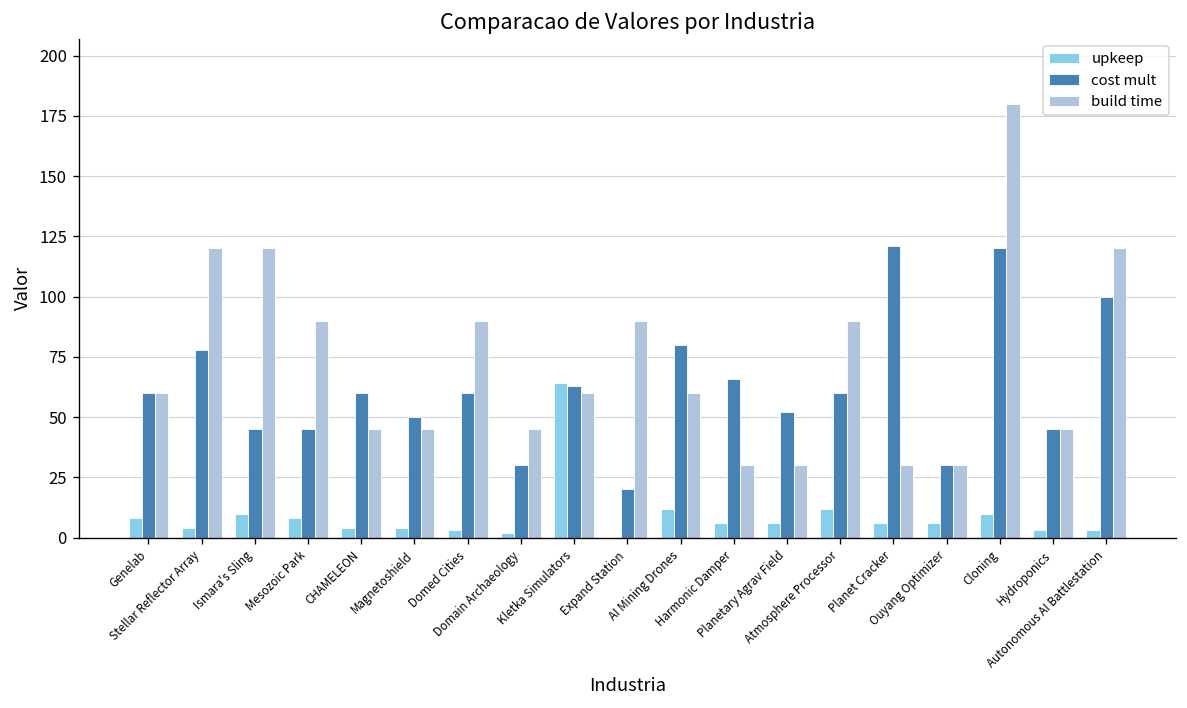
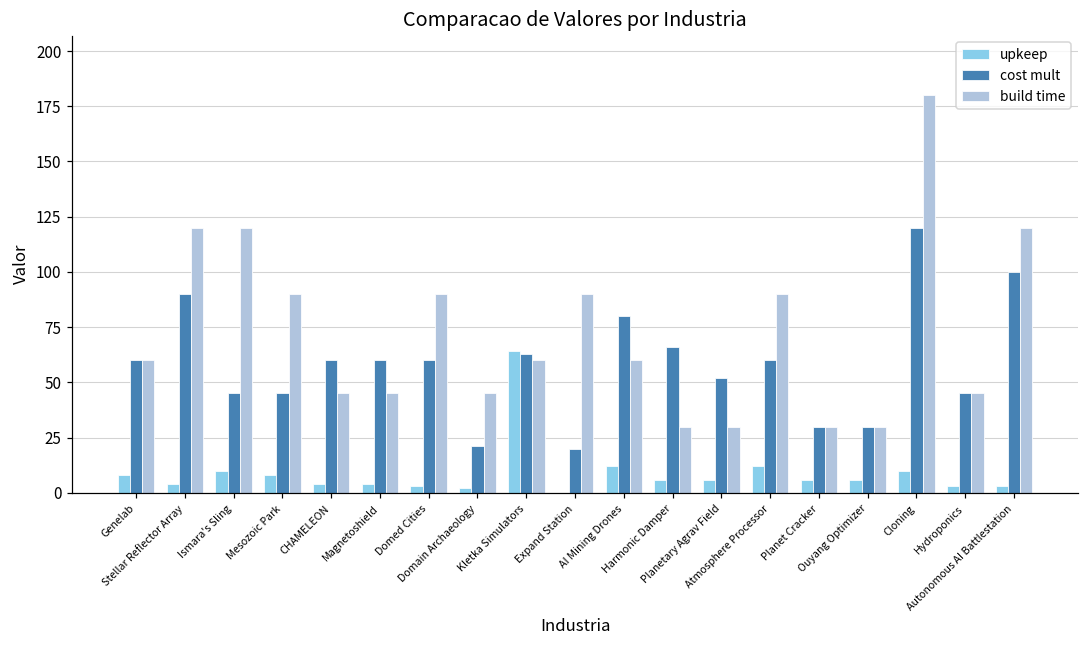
  {
    "cost mult": {
      "Genelab": 60,
-     "Stellar Reflector Array": 78,
+     "Stellar Reflector Array": 90,
      "Ismara's Sling": 45,
      "Mesozoic Park": 45,
      "CHAMELEON": 60,
-     "Magnetoshield": 50,
+     "Magnetoshield": 60,
      "Domed Cities": 60,
-     "Domain Archaeology": 30,
+     "Domain Archaeology": 21,
      "Kletka Simulators": 63,
      "Expand Station": 20,
      "AI Mining Drones": 80,
      "Harmonic Damper": 66,
      "Planetary Agrav Field": 52,
      "Atmosphere Processor": 60,
-     "Planet Cracker": 121,
+     "Planet Cracker": 30,
      "Ouyang Optimizer": 30,
      "Cloning": 120,
      "Hydroponics": 45,
      "Autonomous AI Battlestation": 100
    }
  }
